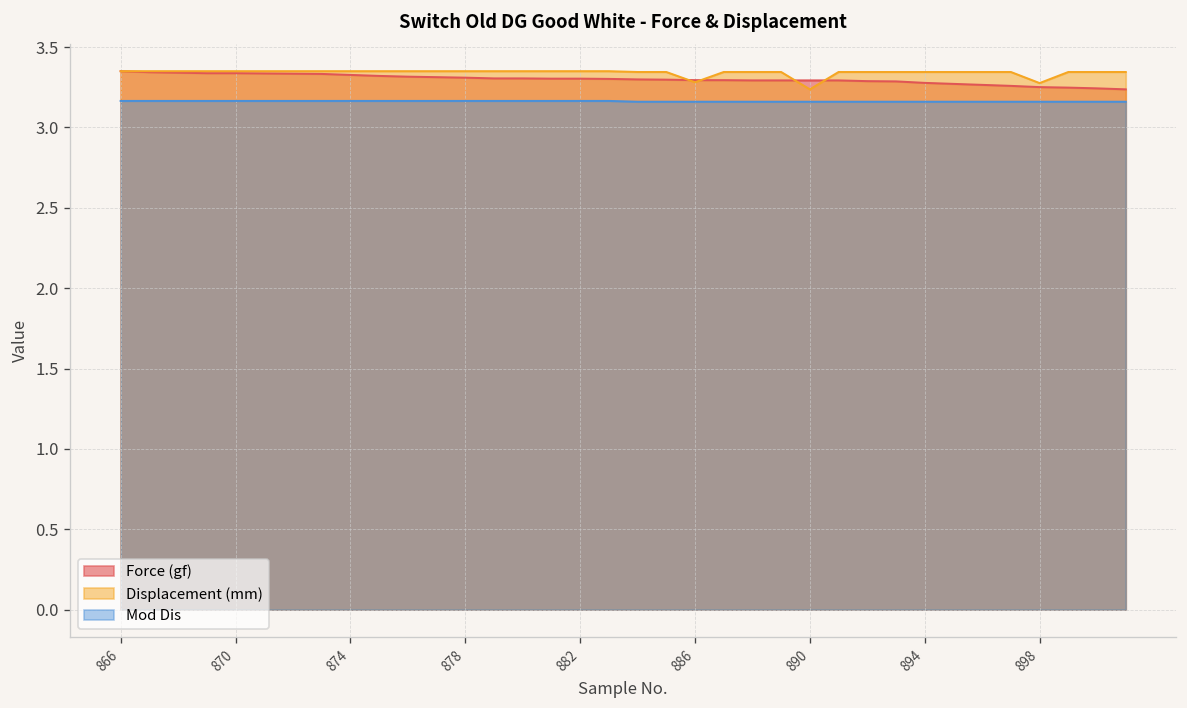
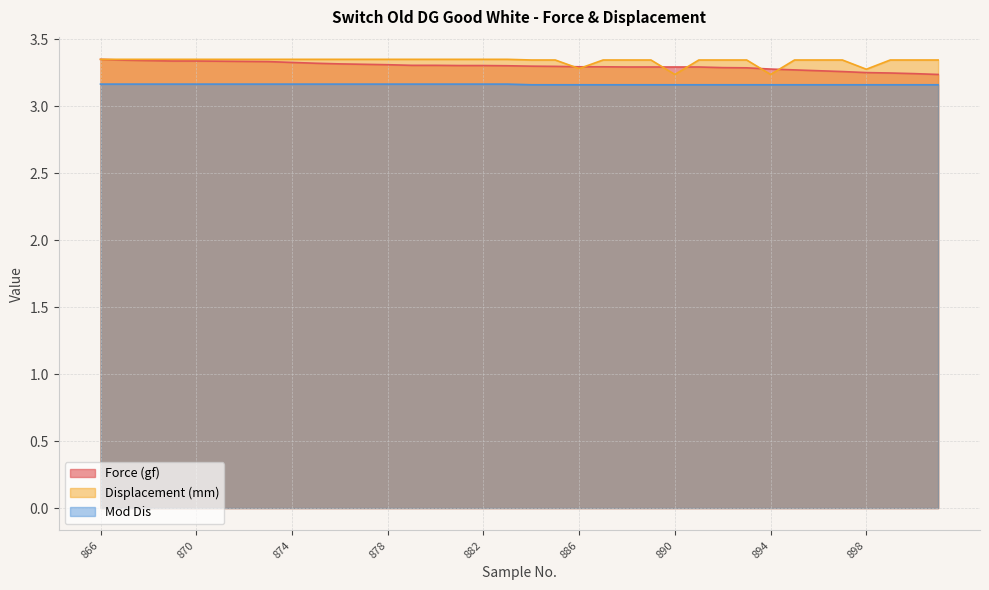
  {
    "Force (gf)": {
      "874": 3.33,
      "878": 3.31,
      "882": 3.30,
      "890": 3.29,
      "894": 3.28,
      "898": 3.25
    },
    "Displacement (mm)": {
      "874": 3.35,
      "878": 3.35,
      "882": 3.35,
      "890": 3.24,
-     "894": 3.35,
+     "894": 3.24,
      "898": 3.28
    },
    "Mod Dis": {
      "866": 3.17,
      "870": 3.17,
      "874": 3.17,
      "878": 3.17,
      "882": 3.17,
      "886": 3.16,
      "890": 3.16,
      "894": 3.16,
      "898": 3.16
    }
  }
